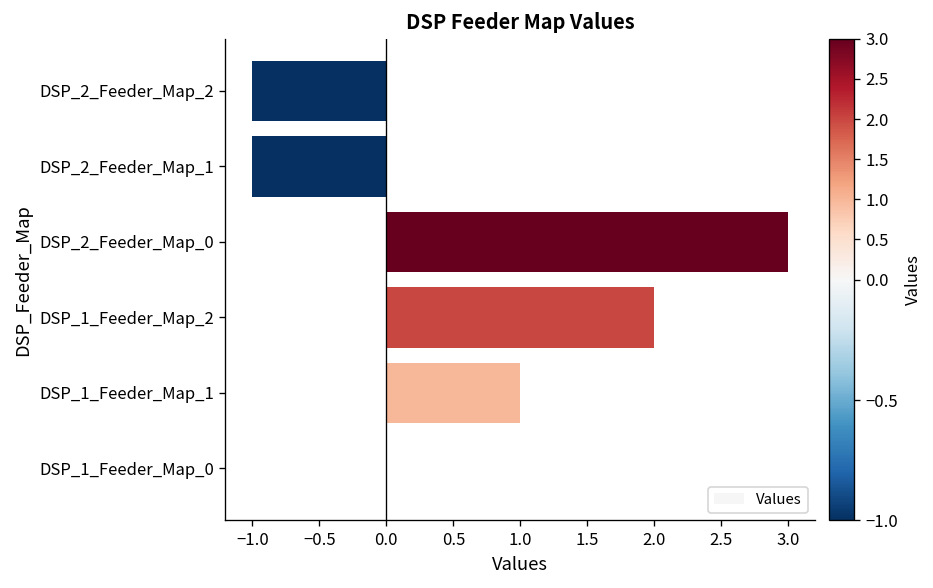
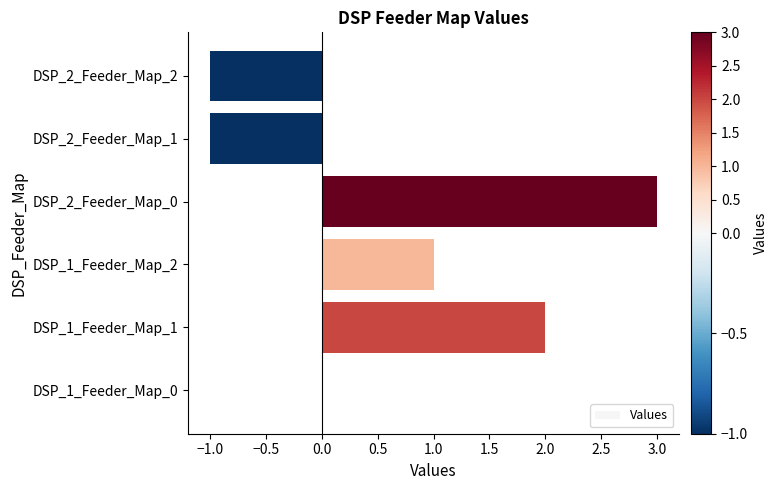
  {
    "DSP_2_Feeder_Map_2": -1,
    "DSP_2_Feeder_Map_1": -1,
    "DSP_2_Feeder_Map_0": 3,
-   "DSP_1_Feeder_Map_2": 2,
-   "DSP_1_Feeder_Map_1": 1,
+   "DSP_1_Feeder_Map_2": 1,
+   "DSP_1_Feeder_Map_1": 2,
    "DSP_1_Feeder_Map_0": 0
  }
